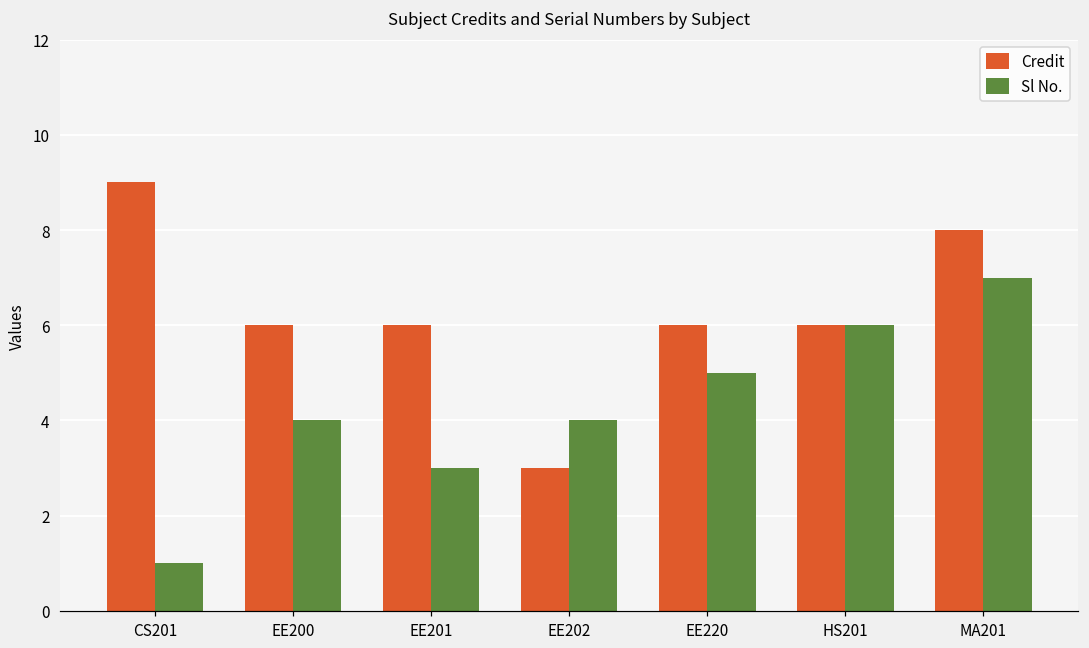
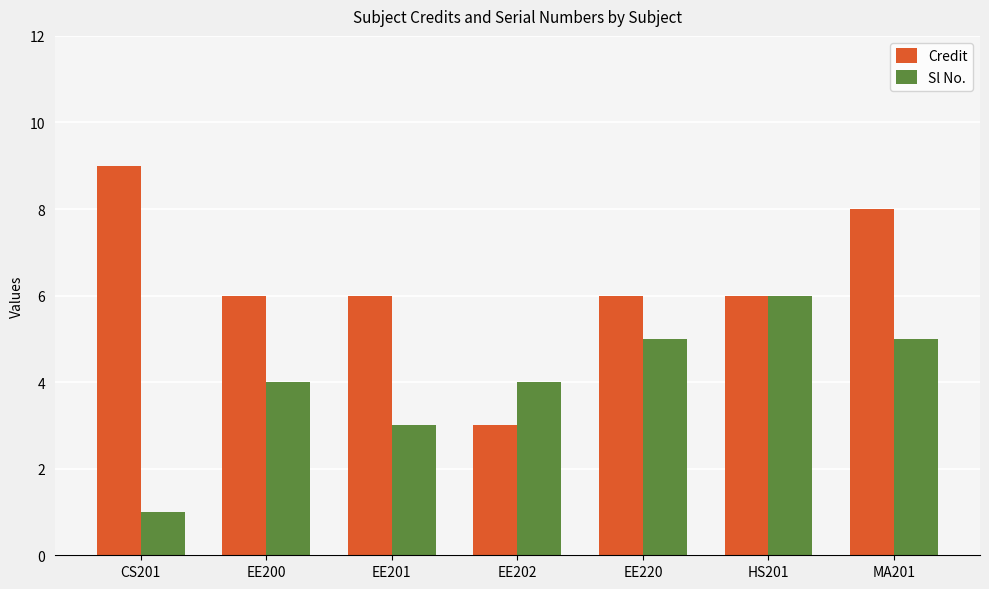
  {
    "Credit": {
      "CS201": 9,
      "EE200": 6,
      "EE201": 6,
      "EE202": 3,
      "EE220": 6,
      "HS201": 6,
      "MA201": 8
    },
    "Sl No.": {
      "CS201": 1,
      "EE200": 4,
      "EE201": 3,
      "EE202": 4,
      "EE220": 5,
      "HS201": 6,
-     "MA201": 7
+     "MA201": 5
    }
  }
